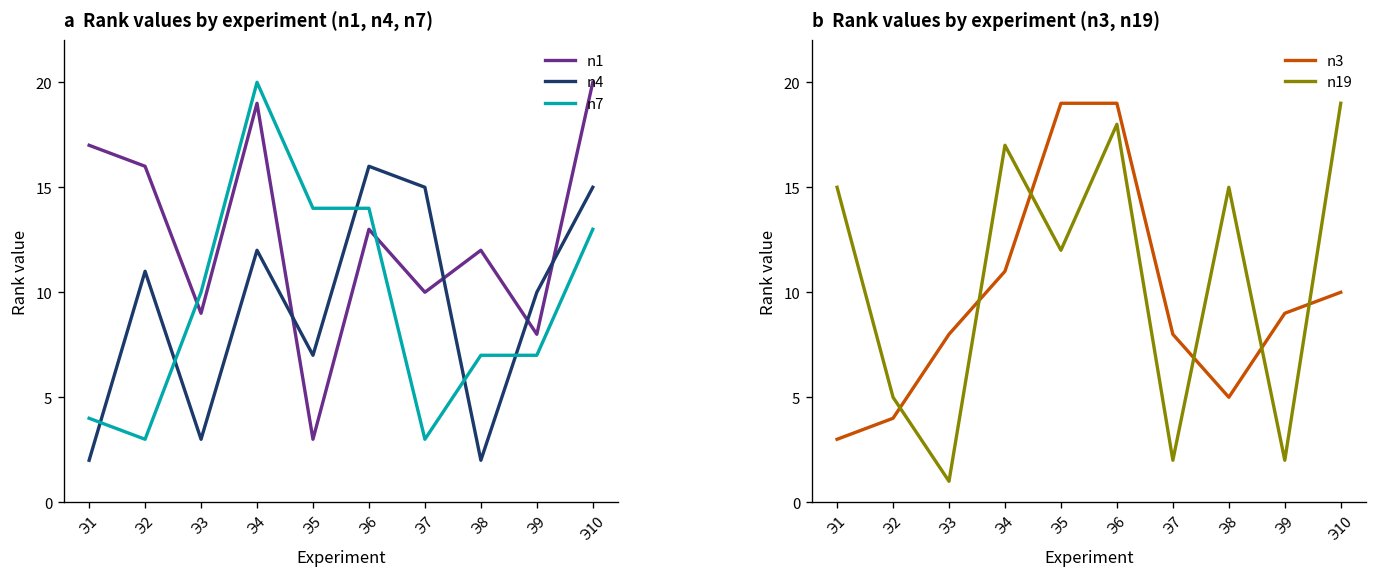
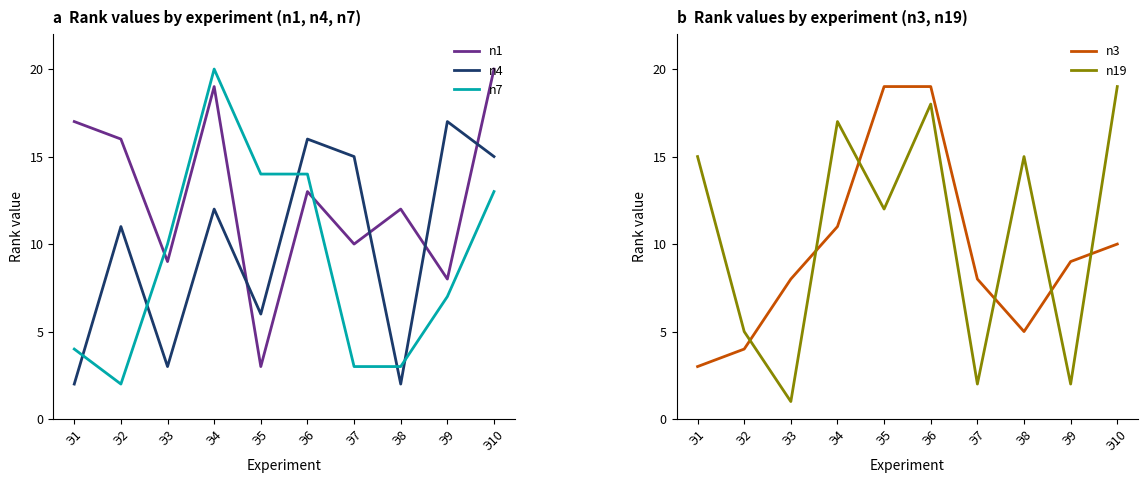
  {
    "a Rank values by experiment (n1, n4, n7)": {
      "n1": {
        "Э1": 17,
        "Э2": 16,
        "Э3": 9,
        "Э4": 19,
        "Э5": 3,
        "Э6": 13,
        "Э7": 10,
        "Э8": 12,
        "Э9": 8,
        "Э10": 20
      },
      "n4": {
        "Э1": 2,
        "Э2": 11,
        "Э3": 3,
        "Э4": 12,
-       "Э5": 7,
+       "Э5": 6,
        "Э6": 16,
        "Э7": 15,
        "Э8": 2,
-       "Э9": 10,
+       "Э9": 17,
        "Э10": 15
      },
      "n7": {
        "Э1": 4,
-       "Э2": 3,
+       "Э2": 2,
        "Э3": 10,
        "Э4": 20,
        "Э5": 14,
        "Э6": 14,
        "Э7": 3,
-       "Э8": 7,
+       "Э8": 3,
        "Э9": 7,
        "Э10": 13
      }
    },
    "b Rank values by experiment (n3, n19)": {
      "n3": {
        "Э1": 3.0,
        "Э2": 4.0,
        "Э3": 8.0,
        "Э4": 11.0,
        "Э5": 19.0,
        "Э6": 19.0,
        "Э7": 8.0,
        "Э8": 5.0,
        "Э9": 9.0,
        "Э10": 10.0
      },
      "n19": {
        "Э1": 15.0,
        "Э2": 5.0,
        "Э3": 1.0,
        "Э4": 17.0,
        "Э5": 12.0,
        "Э6": 18.0,
        "Э7": 2.0,
        "Э8": 15.0,
        "Э9": 2.0,
        "Э10": 19.0
      }
    }
  }
